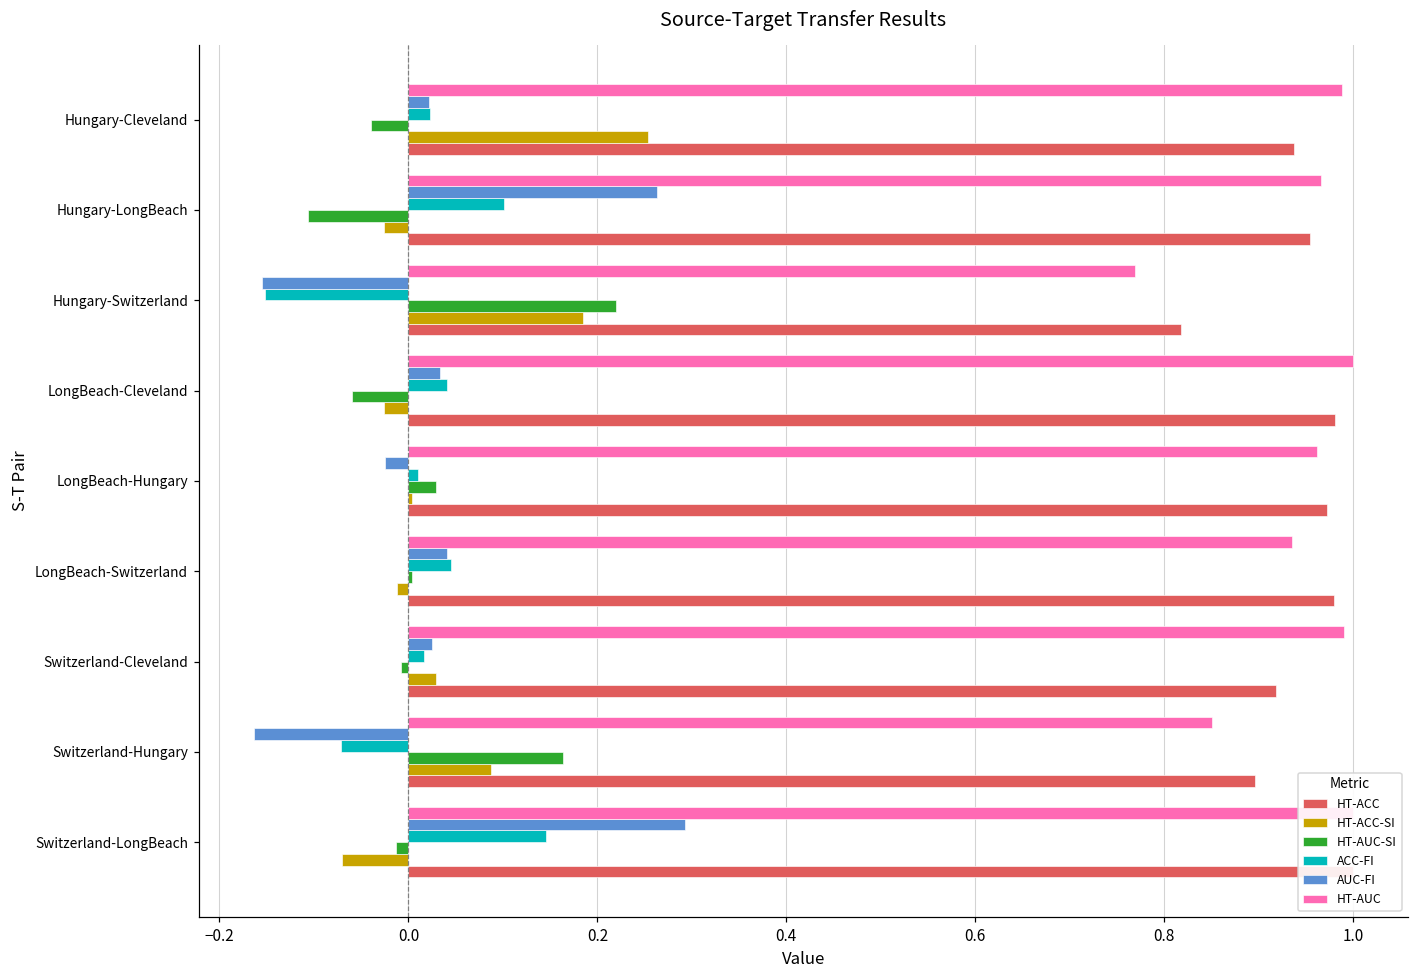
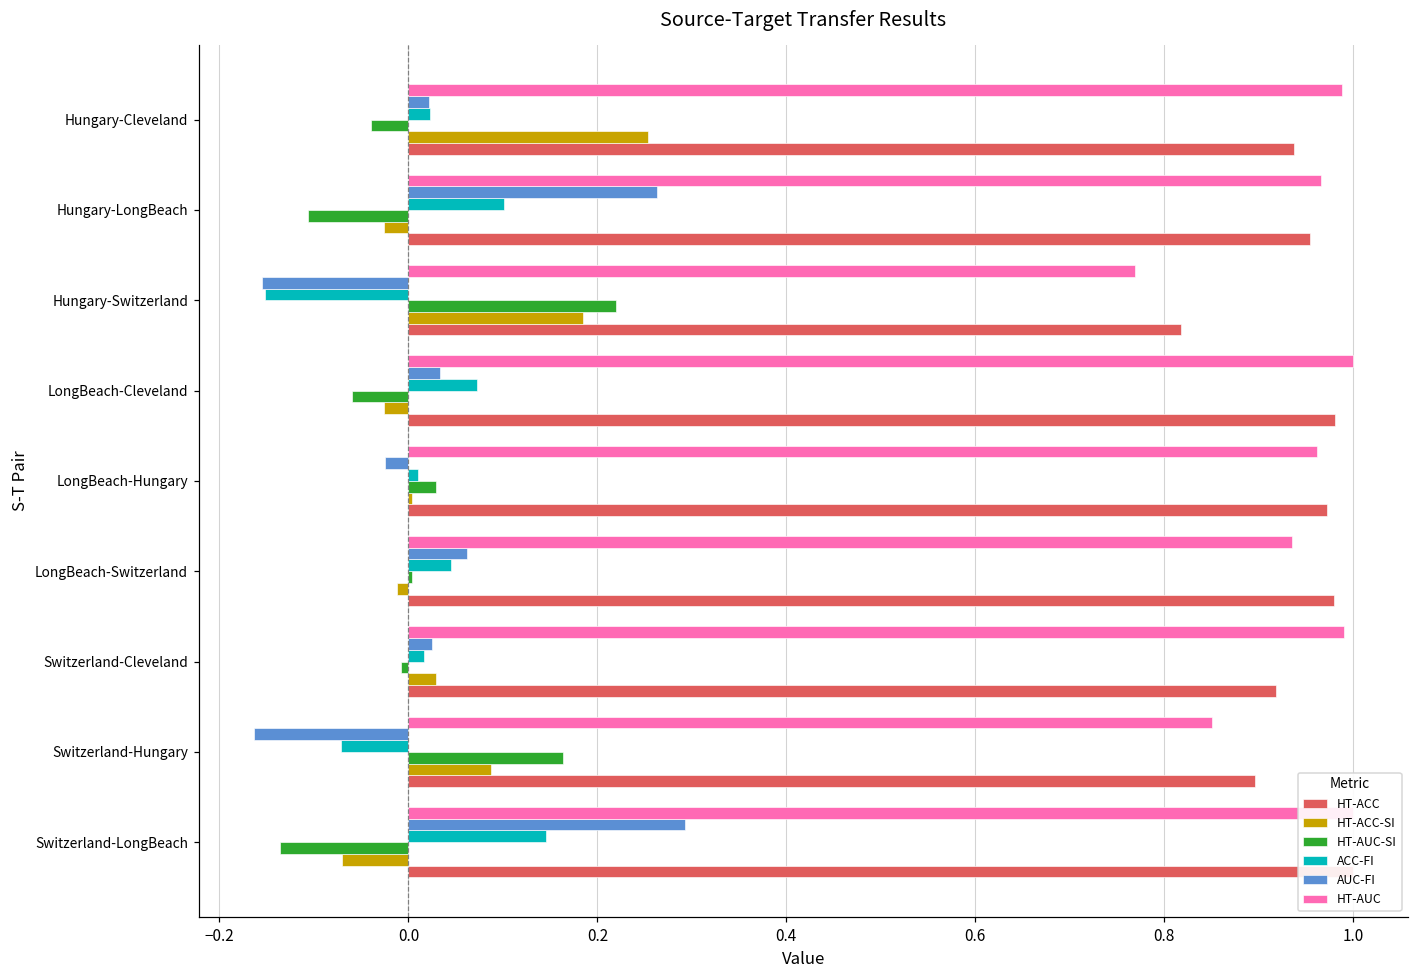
  {
    "HT-ACC": {
      "Hungary-Cleveland": 0.94,
      "Hungary-LongBeach": 0.95,
      "Hungary-Switzerland": 0.82,
      "LongBeach-Cleveland": 0.98,
      "LongBeach-Hungary": 0.97,
      "LongBeach-Switzerland": 0.98,
      "Switzerland-Cleveland": 0.92,
      "Switzerland-Hungary": 0.90
    },
    "HT-ACC-SI": {
      "Hungary-Cleveland": 0.25,
      "Hungary-LongBeach": -0.03,
      "Hungary-Switzerland": 0.18,
      "LongBeach-Cleveland": -0.03,
      "LongBeach-Hungary": 0.00,
      "LongBeach-Switzerland": -0.01,
      "Switzerland-Cleveland": 0.03,
      "Switzerland-Hungary": 0.09,
      "Switzerland-LongBeach": -0.07
    },
    "HT-AUC-SI": {
      "Hungary-Cleveland": -0.04,
      "Hungary-LongBeach": -0.11,
      "Hungary-Switzerland": 0.22,
      "LongBeach-Cleveland": -0.06,
      "LongBeach-Hungary": 0.03,
      "LongBeach-Switzerland": 0.00,
      "Switzerland-Cleveland": -0.01,
      "Switzerland-Hungary": 0.16,
-     "Switzerland-LongBeach": -0.01
+     "Switzerland-LongBeach": -0.14
    },
    "ACC-FI": {
      "Hungary-Cleveland": 0.02,
      "Hungary-LongBeach": 0.10,
      "Hungary-Switzerland": -0.15,
-     "LongBeach-Cleveland": 0.04,
+     "LongBeach-Cleveland": 0.07,
      "LongBeach-Hungary": 0.01,
      "LongBeach-Switzerland": 0.04,
      "Switzerland-Cleveland": 0.02,
      "Switzerland-Hungary": -0.07,
      "Switzerland-LongBeach": 0.15
    },
    "AUC-FI": {
      "Hungary-Cleveland": 0.02,
      "Hungary-LongBeach": 0.26,
      "Hungary-Switzerland": -0.15,
      "LongBeach-Cleveland": 0.03,
      "LongBeach-Hungary": -0.02,
-     "LongBeach-Switzerland": 0.04,
+     "LongBeach-Switzerland": 0.06,
      "Switzerland-Cleveland": 0.02,
      "Switzerland-Hungary": -0.16,
      "Switzerland-LongBeach": 0.29
    },
    "HT-AUC": {
      "Hungary-Cleveland": 0.99,
      "Hungary-LongBeach": 0.97,
      "Hungary-Switzerland": 0.77,
      "LongBeach-Cleveland": 1.00,
      "LongBeach-Hungary": 0.96,
      "LongBeach-Switzerland": 0.94,
      "Switzerland-Cleveland": 0.99,
      "Switzerland-Hungary": 0.85
    }
  }
